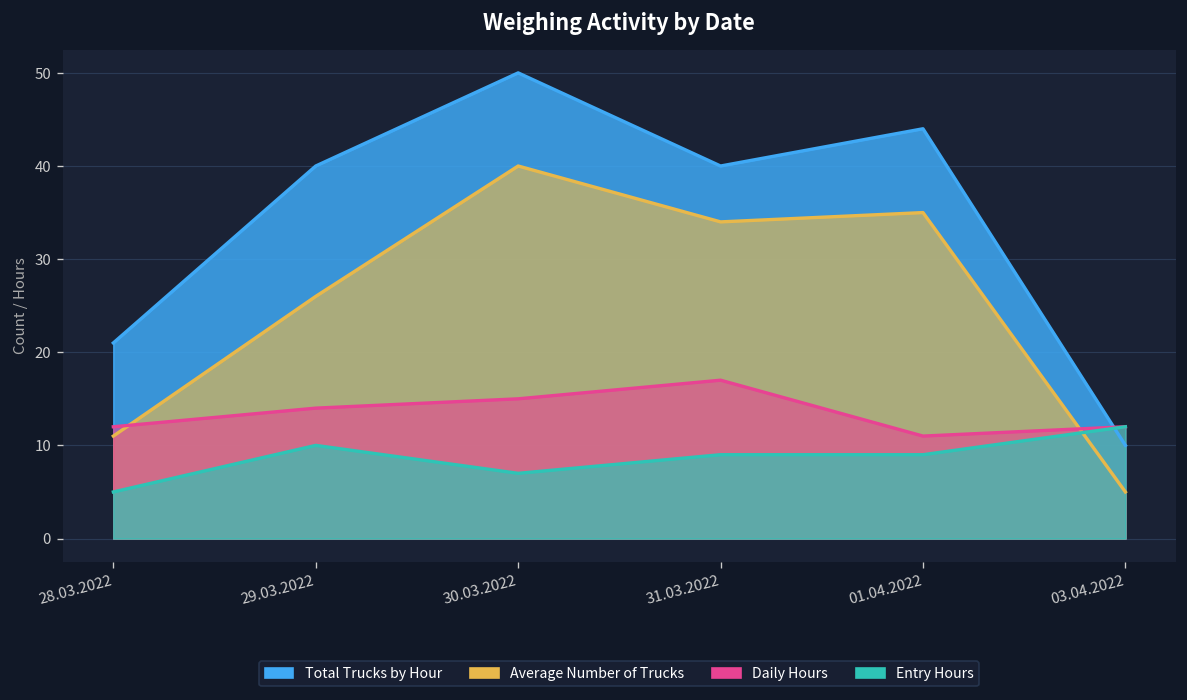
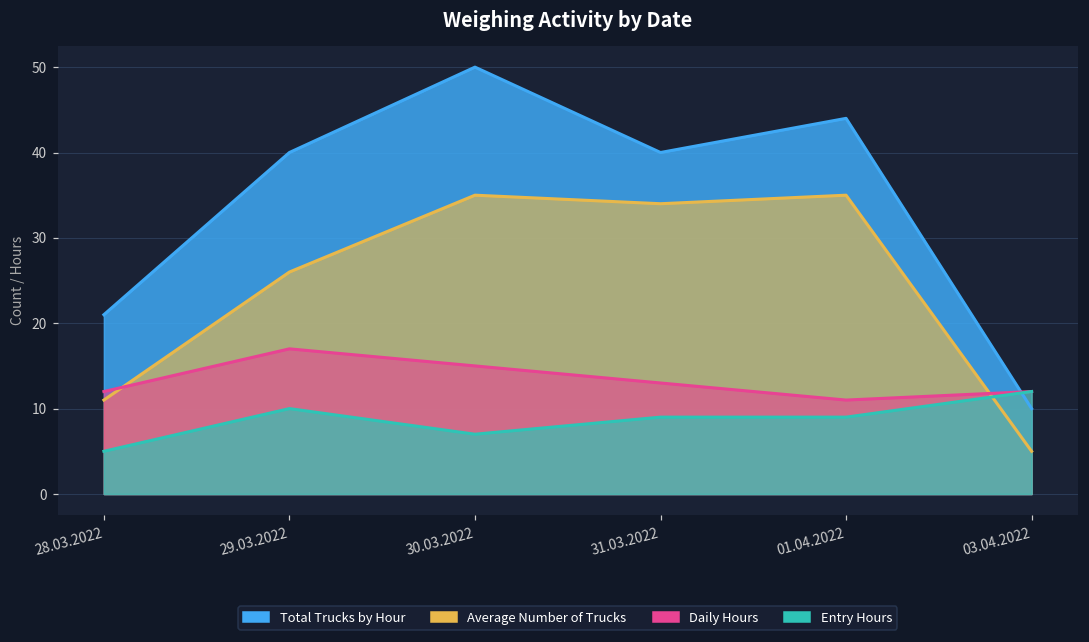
  {
    "Total Trucks by Hour": {
      "28.03.2022": 21,
      "29.03.2022": 40,
      "30.03.2022": 50,
      "31.03.2022": 40,
      "01.04.2022": 44,
      "03.04.2022": 10
    },
    "Average Number of Trucks": {
      "28.03.2022": 11,
      "29.03.2022": 26,
-     "30.03.2022": 40,
+     "30.03.2022": 35,
      "31.03.2022": 34,
      "01.04.2022": 35,
      "03.04.2022": 5
    },
    "Daily Hours": {
      "28.03.2022": 12,
-     "29.03.2022": 14,
+     "29.03.2022": 17,
      "30.03.2022": 15,
-     "31.03.2022": 17,
+     "31.03.2022": 13,
      "01.04.2022": 11
    },
    "Entry Hours": {
      "28.03.2022": 5,
      "29.03.2022": 10,
      "30.03.2022": 7,
      "31.03.2022": 9,
      "01.04.2022": 9
    }
  }
